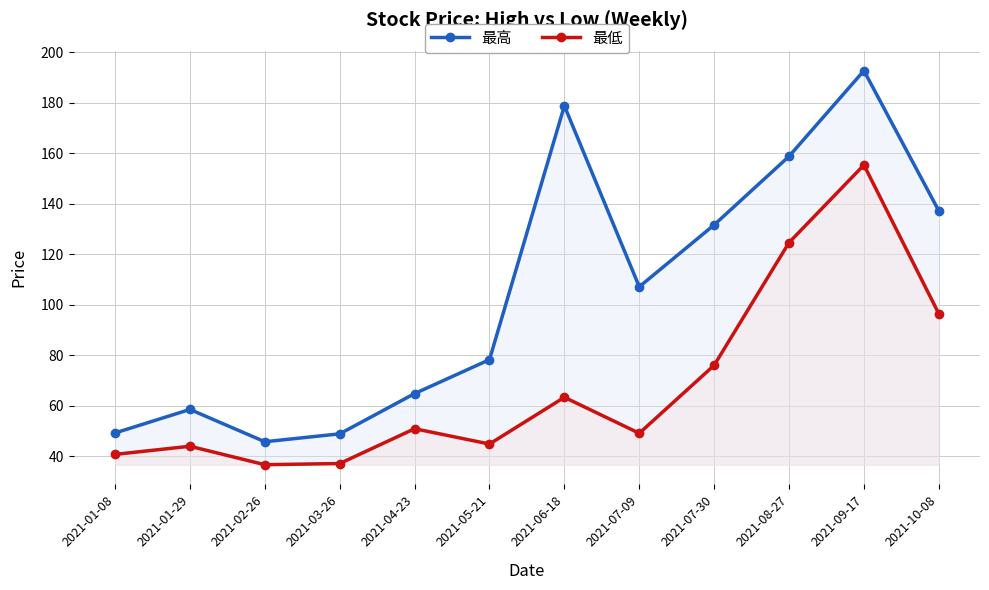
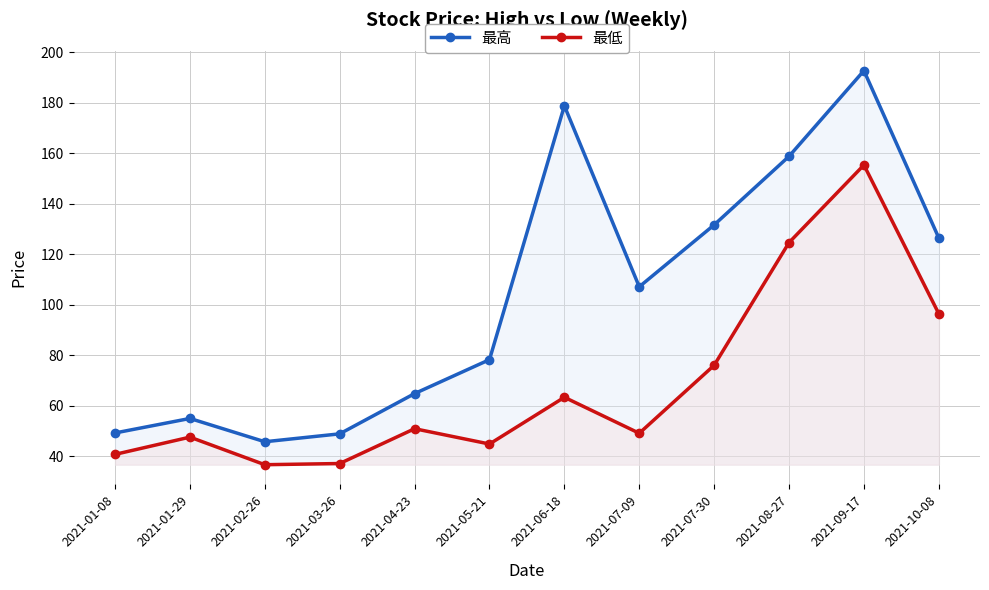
  {
    "最高": {
      "2021-01-08": 49,
-     "2021-01-29": 59,
+     "2021-01-29": 55,
      "2021-02-26": 46,
      "2021-03-26": 49,
      "2021-04-23": 65,
      "2021-05-21": 78,
      "2021-06-18": 179,
      "2021-07-09": 107,
      "2021-07-30": 132,
      "2021-08-27": 159,
      "2021-09-17": 193,
-     "2021-10-08": 137
+     "2021-10-08": 126
    },
    "最低": {
      "2021-01-08": 41,
-     "2021-01-29": 44,
+     "2021-01-29": 48,
      "2021-02-26": 37,
      "2021-03-26": 37,
      "2021-04-23": 51,
      "2021-05-21": 45,
      "2021-06-18": 63,
      "2021-07-09": 49,
      "2021-07-30": 76,
      "2021-08-27": 125,
      "2021-09-17": 155,
      "2021-10-08": 96
    }
  }
